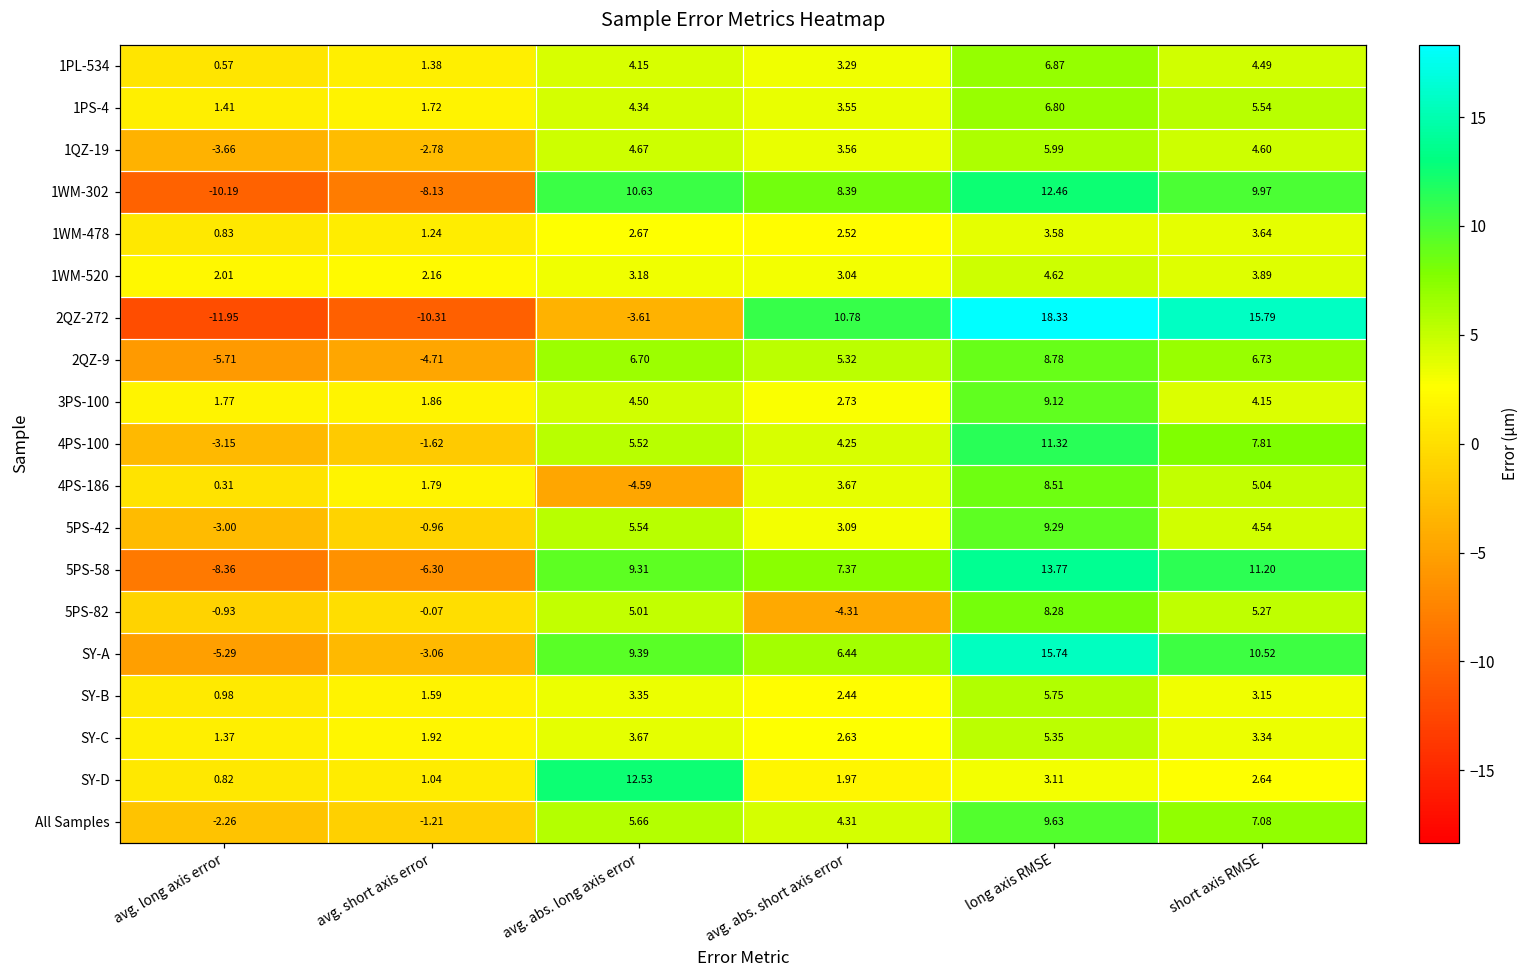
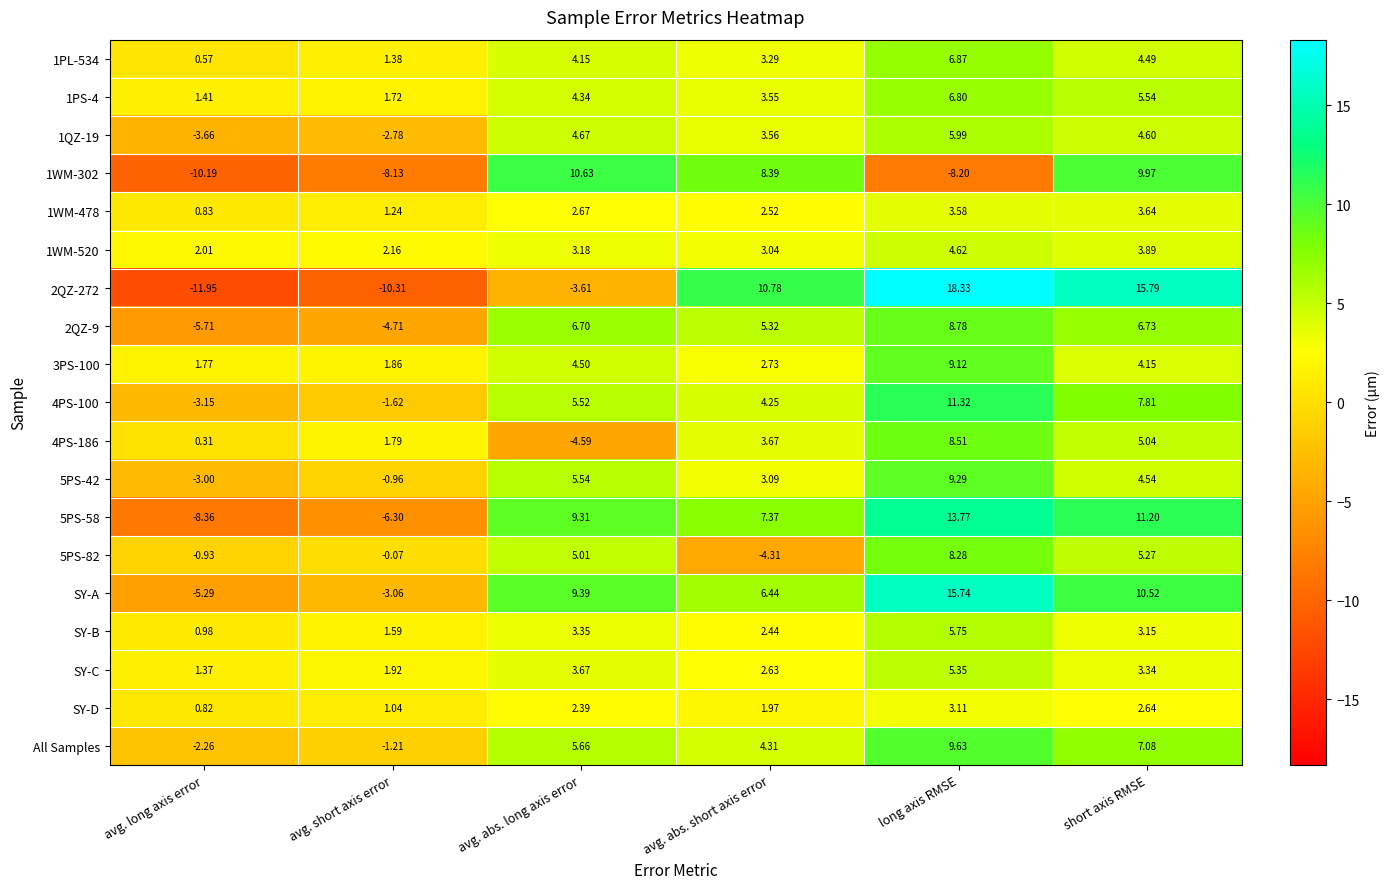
  {
    "1PL-534": {
      "avg. long axis error": 0.57,
      "avg. short axis error": 1.38,
      "avg. abs. long axis error": 4.15,
      "avg. abs. short axis error": 3.29,
      "long axis RMSE": 6.87,
      "short axis RMSE": 4.49
    },
    "1PS-4": {
      "avg. long axis error": 1.41,
      "avg. short axis error": 1.72,
      "avg. abs. long axis error": 4.34,
      "avg. abs. short axis error": 3.55,
      "long axis RMSE": 6.80,
      "short axis RMSE": 5.54
    },
    "1QZ-19": {
      "avg. long axis error": -3.66,
      "avg. short axis error": -2.78,
      "avg. abs. long axis error": 4.67,
      "avg. abs. short axis error": 3.56,
      "long axis RMSE": 5.99,
      "short axis RMSE": 4.60
    },
    "1WM-302": {
      "avg. long axis error": -10.19,
      "avg. short axis error": -8.13,
      "avg. abs. long axis error": 10.63,
      "avg. abs. short axis error": 8.39,
-     "long axis RMSE": 12.46,
+     "long axis RMSE": -8.20,
      "short axis RMSE": 9.97
    },
    "1WM-478": {
      "avg. long axis error": 0.83,
      "avg. short axis error": 1.24,
      "avg. abs. long axis error": 2.67,
      "avg. abs. short axis error": 2.52,
      "long axis RMSE": 3.58,
      "short axis RMSE": 3.64
    },
    "1WM-520": {
      "avg. long axis error": 2.01,
      "avg. short axis error": 2.16,
      "avg. abs. long axis error": 3.18,
      "avg. abs. short axis error": 3.04,
      "long axis RMSE": 4.62,
      "short axis RMSE": 3.89
    },
    "2QZ-272": {
      "avg. long axis error": -11.95,
      "avg. short axis error": -10.31,
      "avg. abs. long axis error": -3.61,
      "avg. abs. short axis error": 10.78,
      "long axis RMSE": 18.33,
      "short axis RMSE": 15.79
    },
    "2QZ-9": {
      "avg. long axis error": -5.71,
      "avg. short axis error": -4.71,
      "avg. abs. long axis error": 6.70,
      "avg. abs. short axis error": 5.32,
      "long axis RMSE": 8.78,
      "short axis RMSE": 6.73
    },
    "3PS-100": {
      "avg. long axis error": 1.77,
      "avg. short axis error": 1.86,
      "avg. abs. long axis error": 4.50,
      "avg. abs. short axis error": 2.73,
      "long axis RMSE": 9.12,
      "short axis RMSE": 4.15
    },
    "4PS-100": {
      "avg. long axis error": -3.15,
      "avg. short axis error": -1.62,
      "avg. abs. long axis error": 5.52,
      "avg. abs. short axis error": 4.25,
      "long axis RMSE": 11.32,
      "short axis RMSE": 7.81
    },
    "4PS-186": {
      "avg. long axis error": 0.31,
      "avg. short axis error": 1.79,
      "avg. abs. long axis error": -4.59,
      "avg. abs. short axis error": 3.67,
      "long axis RMSE": 8.51,
      "short axis RMSE": 5.04
    },
    "5PS-42": {
      "avg. long axis error": -3.00,
      "avg. short axis error": -0.96,
      "avg. abs. long axis error": 5.54,
      "avg. abs. short axis error": 3.09,
      "long axis RMSE": 9.29,
      "short axis RMSE": 4.54
    },
    "5PS-58": {
      "avg. long axis error": -8.36,
      "avg. short axis error": -6.30,
      "avg. abs. long axis error": 9.31,
      "avg. abs. short axis error": 7.37,
      "long axis RMSE": 13.77,
      "short axis RMSE": 11.20
    },
    "5PS-82": {
      "avg. long axis error": -0.93,
      "avg. short axis error": -0.07,
      "avg. abs. long axis error": 5.01,
      "avg. abs. short axis error": -4.31,
      "long axis RMSE": 8.28,
      "short axis RMSE": 5.27
    },
    "SY-A": {
      "avg. long axis error": -5.29,
      "avg. short axis error": -3.06,
      "avg. abs. long axis error": 9.39,
      "avg. abs. short axis error": 6.44,
      "long axis RMSE": 15.74,
      "short axis RMSE": 10.52
    },
    "SY-B": {
      "avg. long axis error": 0.98,
      "avg. short axis error": 1.59,
      "avg. abs. long axis error": 3.35,
      "avg. abs. short axis error": 2.44,
      "long axis RMSE": 5.75,
      "short axis RMSE": 3.15
    },
    "SY-C": {
      "avg. long axis error": 1.37,
      "avg. short axis error": 1.92,
      "avg. abs. long axis error": 3.67,
      "avg. abs. short axis error": 2.63,
      "long axis RMSE": 5.35,
      "short axis RMSE": 3.34
    },
    "SY-D": {
      "avg. long axis error": 0.82,
      "avg. short axis error": 1.04,
-     "avg. abs. long axis error": 12.53,
+     "avg. abs. long axis error": 2.39,
      "avg. abs. short axis error": 1.97,
      "long axis RMSE": 3.11,
      "short axis RMSE": 2.64
    },
    "All Samples": {
      "avg. long axis error": -2.26,
      "avg. short axis error": -1.21,
      "avg. abs. long axis error": 5.66,
      "avg. abs. short axis error": 4.31,
      "long axis RMSE": 9.63,
      "short axis RMSE": 7.08
    }
  }
